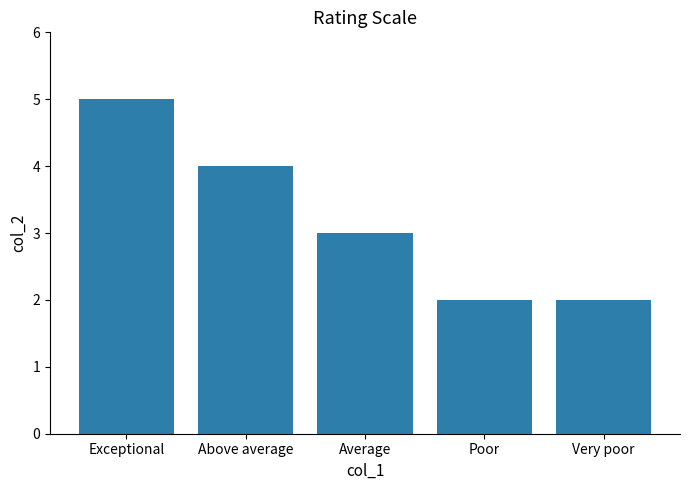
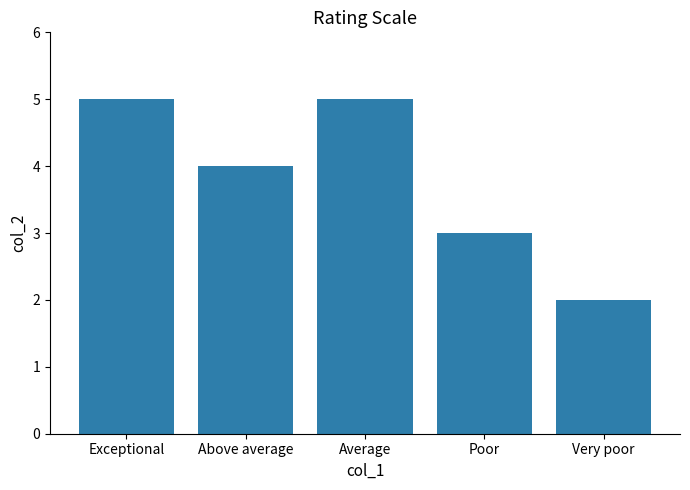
  {
    "Exceptional": 5,
    "Above average": 4,
-   "Average": 3,
-   "Poor": 2,
+   "Average": 5,
+   "Poor": 3,
    "Very poor": 2
  }
